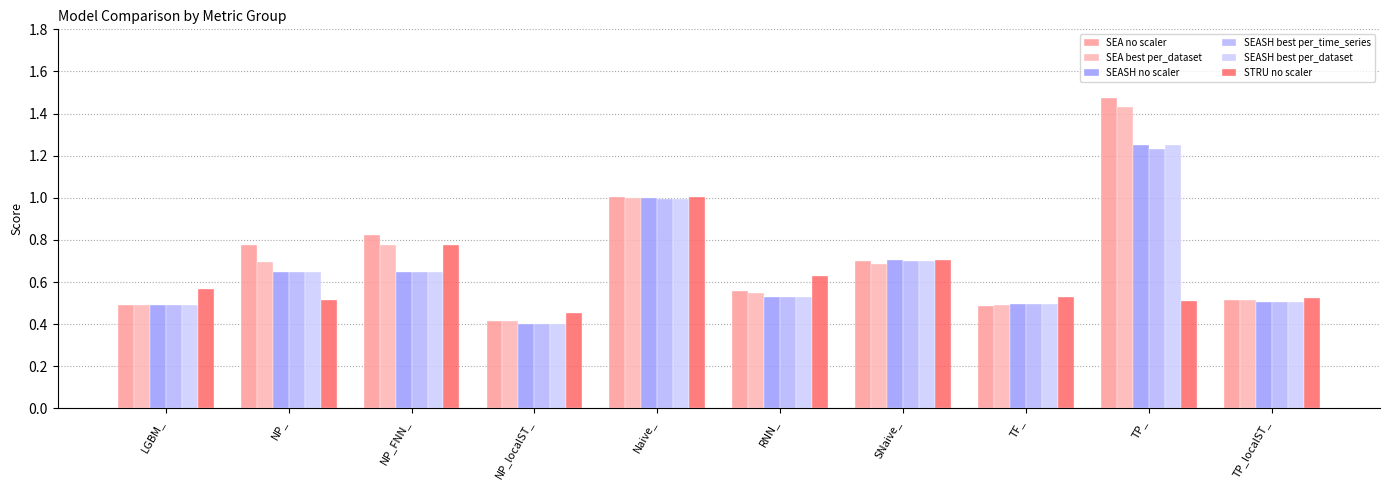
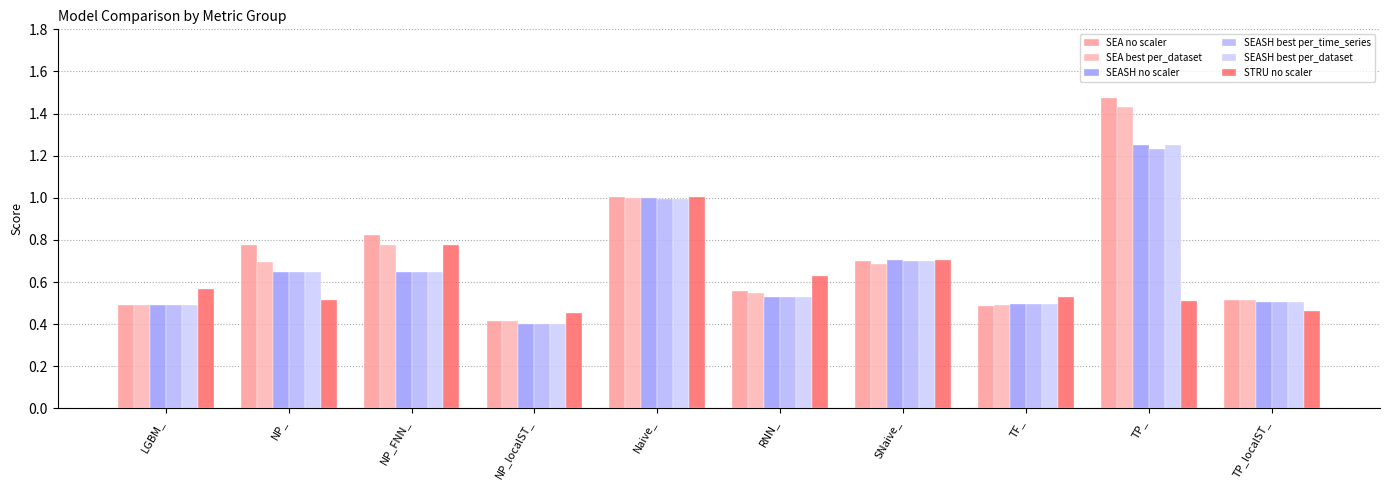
  {
    "STRU no scaler": {
      "LGBM_": 0.57,
      "NP_": 0.52,
      "NP_FNN_": 0.78,
      "NP_localST_": 0.45,
      "Naive_": 1.00,
      "RNN_": 0.63,
      "SNaive_": 0.70,
      "TF_": 0.53,
      "TP_": 0.51,
-     "TP_localST_": 0.52
+     "TP_localST_": 0.46
    }
  }
